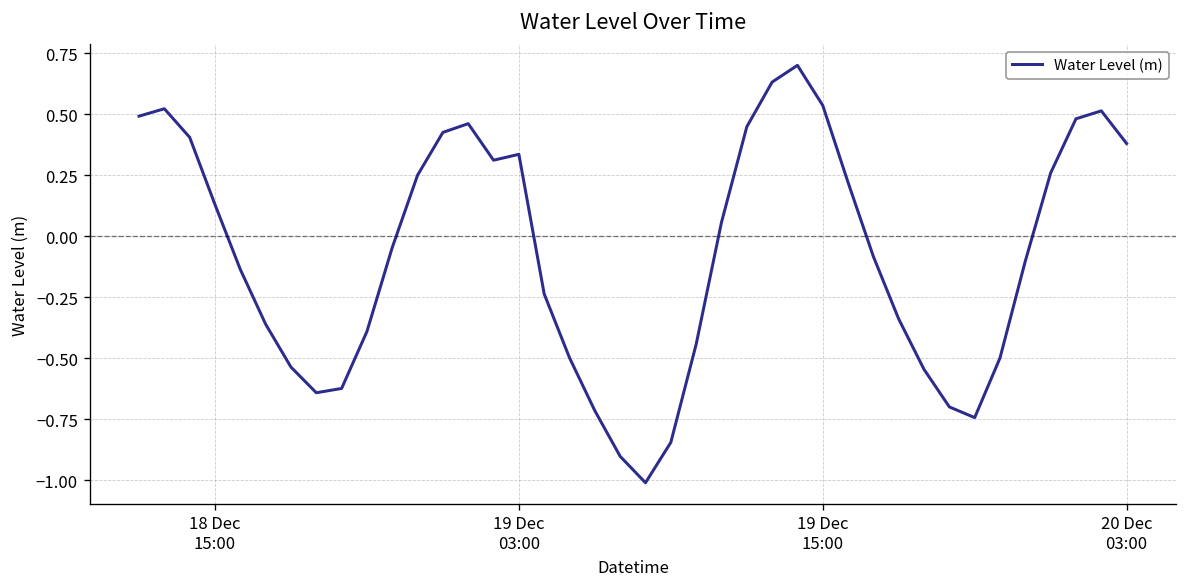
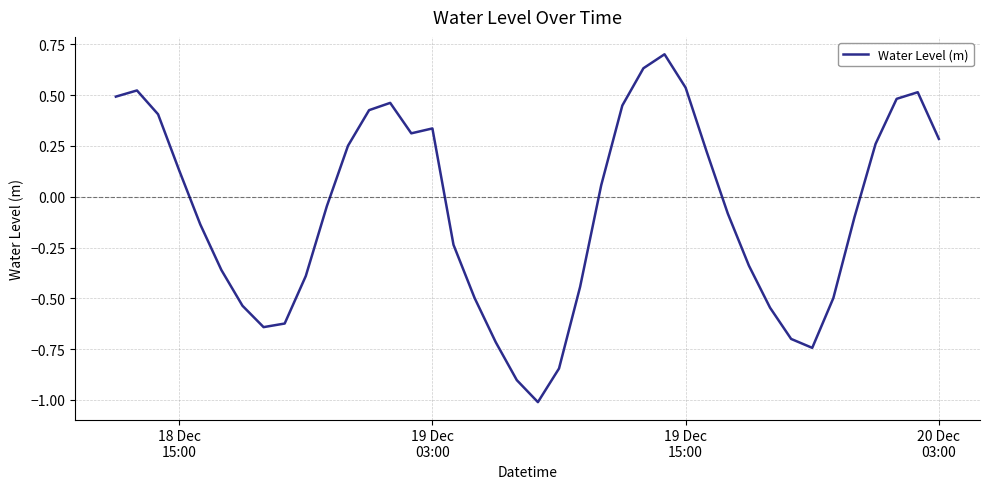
  {
    "18 Dec 15:00": 0.13,
    "19 Dec 03:00": 0.34,
    "19 Dec 15:00": 0.54,
-   "20 Dec 03:00": 0.38
+   "20 Dec 03:00": 0.28
  }
